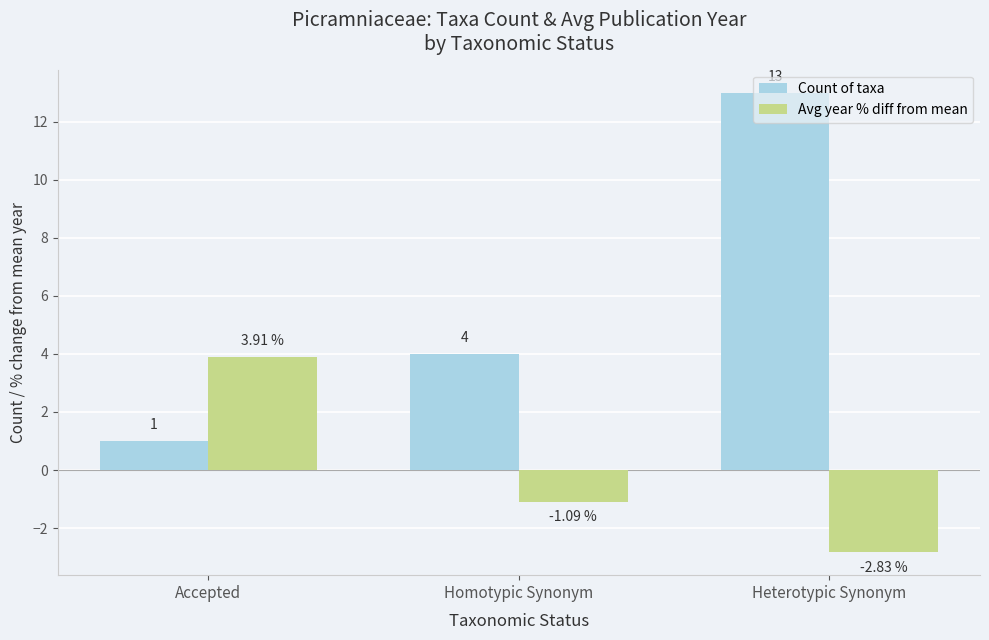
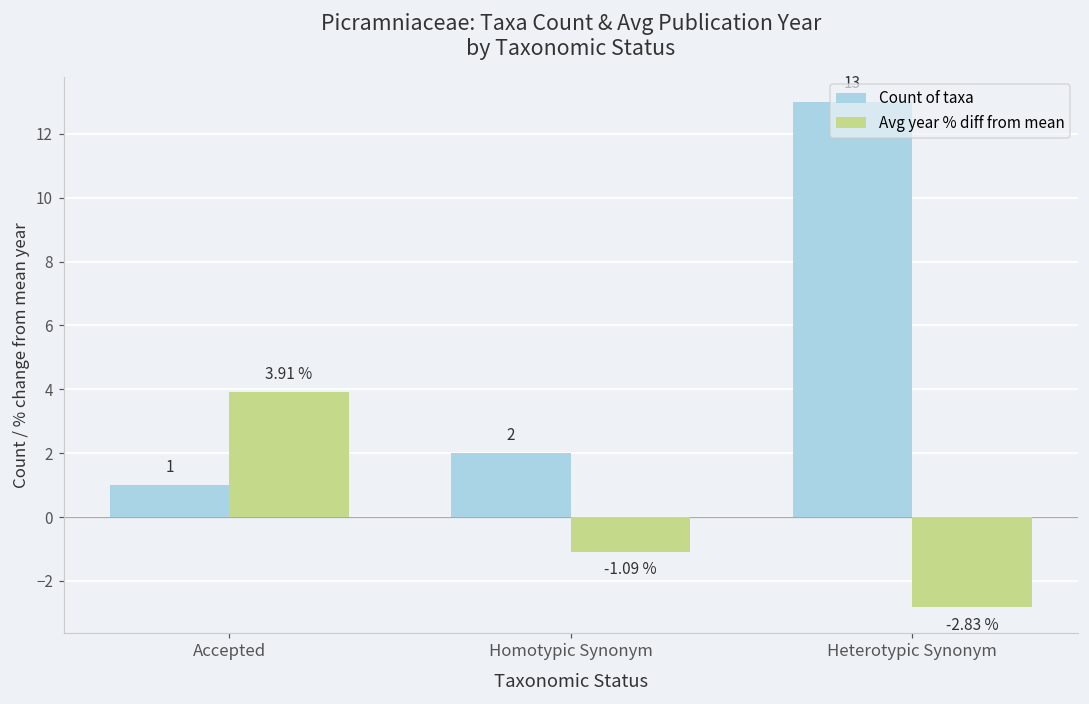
  {
    "Count of taxa": {
      "Accepted": "1",
-     "Homotypic Synonym": "4"
+     "Homotypic Synonym": "2"
    },
    "Avg year % diff from mean": {
      "Accepted": "3.91 %",
      "Homotypic Synonym": "-1.09 %",
      "Heterotypic Synonym": "-2.83 %"
    }
  }
